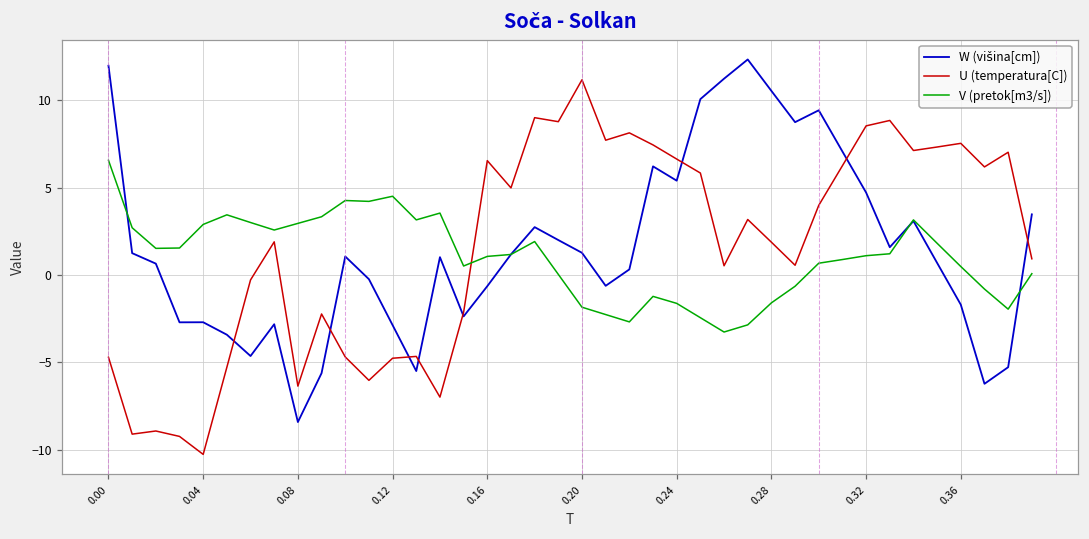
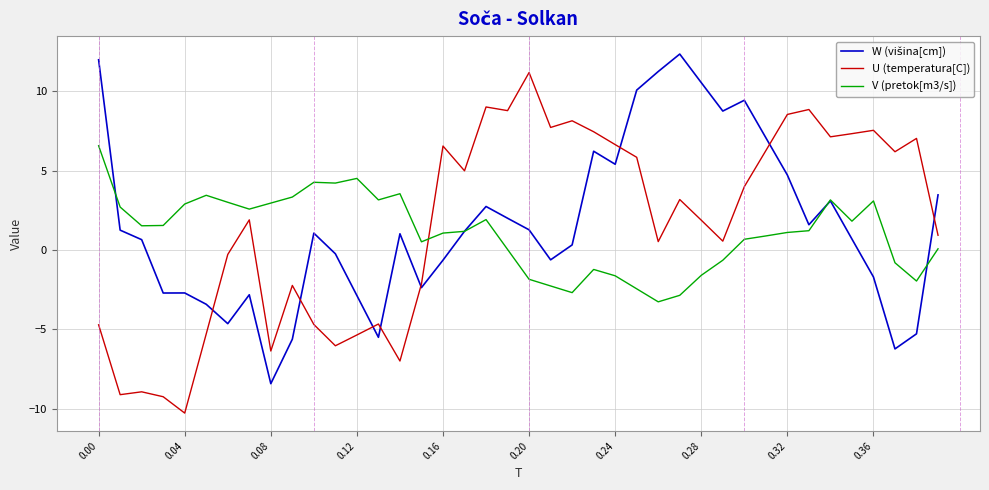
  {
    "W (višina[cm])": {
      "0.00": 12.0,
      "0.04": -2.7,
      "0.08": -8.4,
      "0.12": -2.9,
      "0.16": -0.6,
      "0.20": 1.3,
      "0.24": 5.4,
      "0.28": 10.5,
      "0.32": 4.7,
      "0.36": -1.7
    },
    "U (temperatura[C])": {
      "0.00": -4.7,
      "0.04": -10.3,
      "0.08": -6.4,
-     "0.12": -4.8,
+     "0.12": -5.4,
      "0.16": 6.5,
      "0.20": 11.2,
      "0.24": 6.6,
      "0.28": 1.9,
      "0.32": 8.5,
      "0.36": 7.5
    },
    "V (pretok[m3/s])": {
      "0.00": 6.6,
      "0.04": 2.9,
      "0.08": 3.0,
      "0.12": 4.5,
      "0.16": 1.1,
      "0.20": -1.8,
      "0.24": -1.6,
      "0.28": -1.6,
      "0.32": 1.1,
-     "0.36": 0.5
+     "0.36": 3.1
    }
  }
